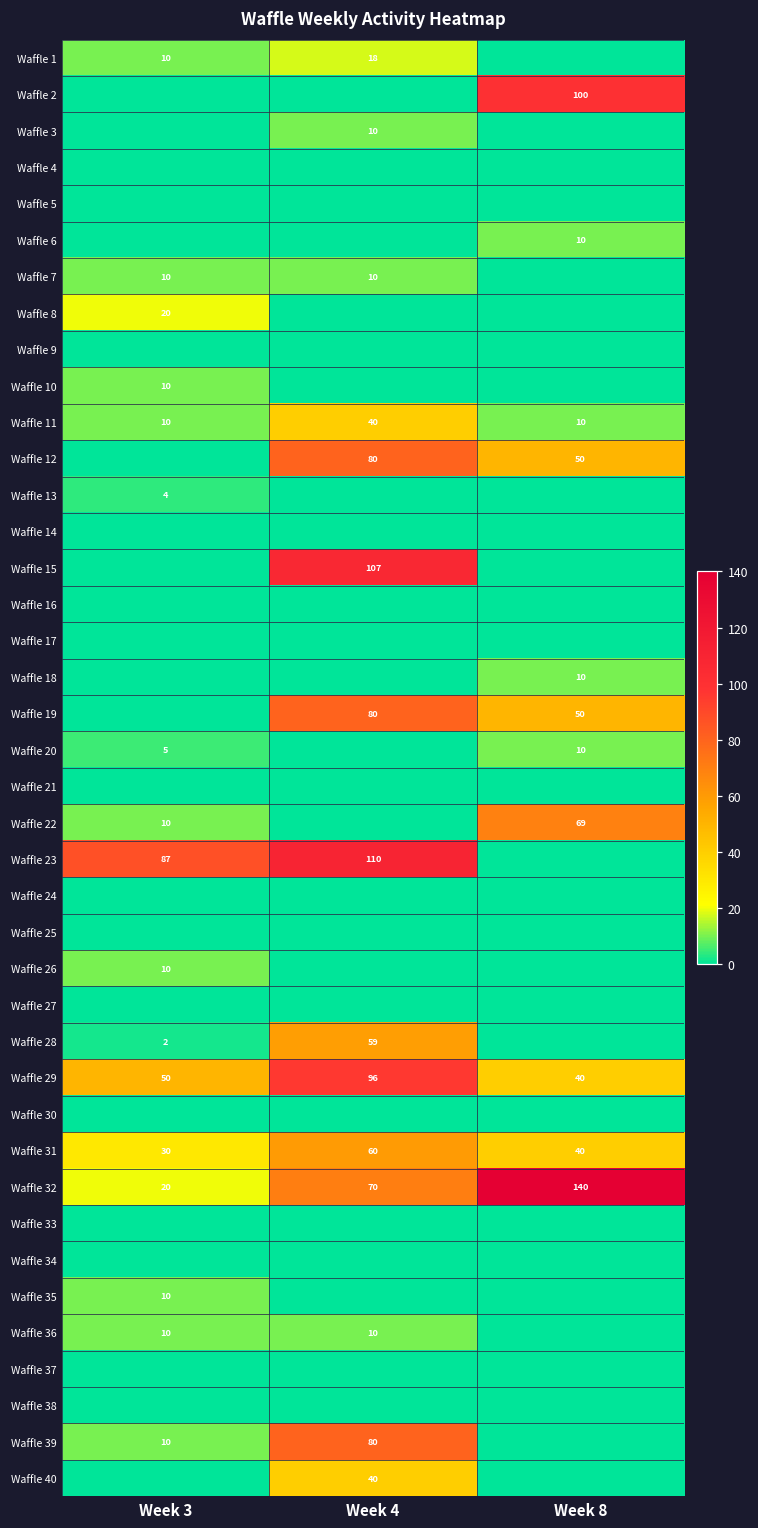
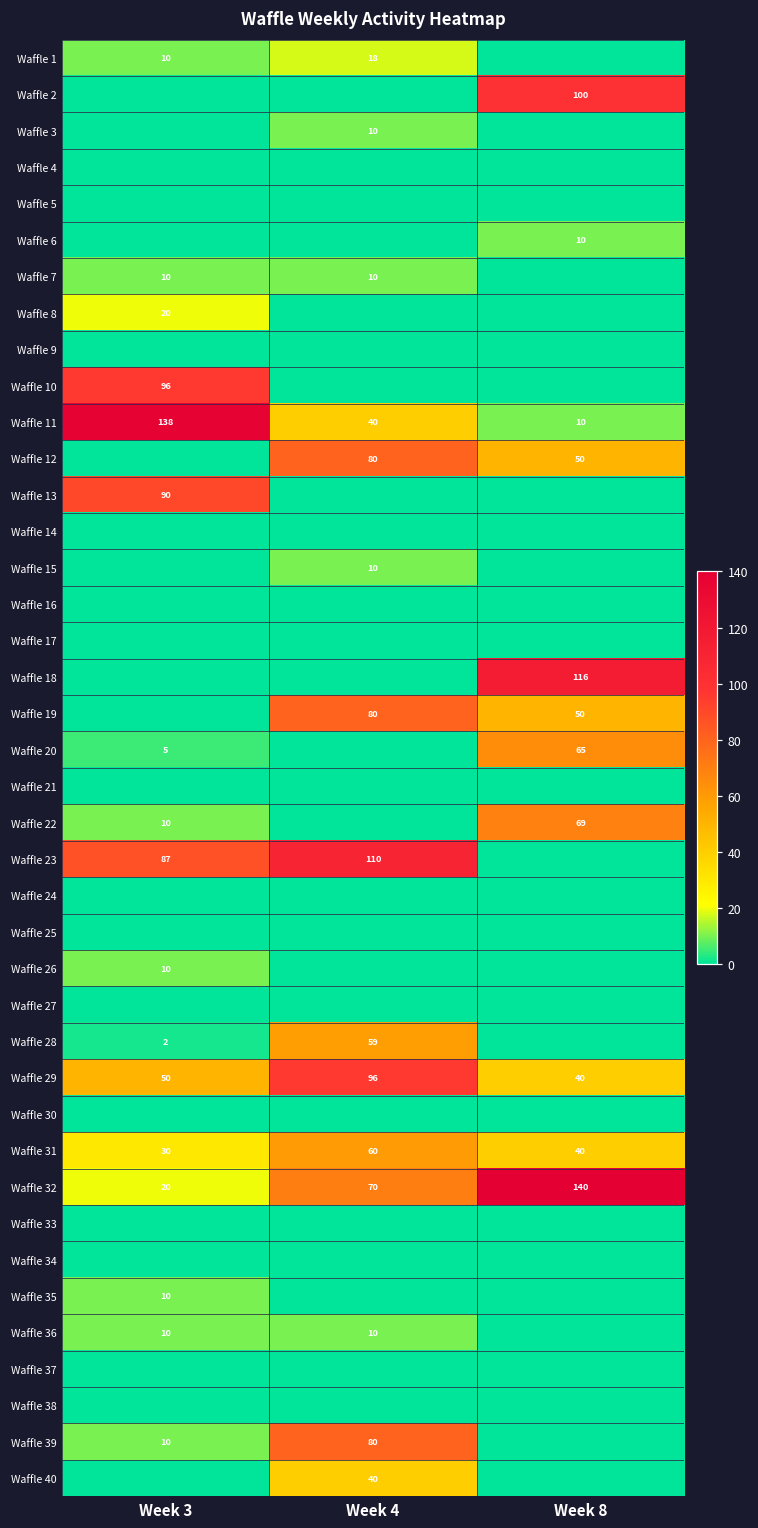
  {
    "Waffle 1": {
      "Week 3": 10,
      "Week 4": 18
    },
    "Waffle 2": {
      "Week 8": 100
    },
    "Waffle 3": {
      "Week 4": 10
    },
    "Waffle 6": {
      "Week 8": 10
    },
    "Waffle 7": {
      "Week 3": 10,
      "Week 4": 10
    },
    "Waffle 8": {
      "Week 3": 20
    },
    "Waffle 10": {
-     "Week 3": 10
+     "Week 3": 96
    },
    "Waffle 11": {
-     "Week 3": 10,
+     "Week 3": 138,
      "Week 4": 40,
      "Week 8": 10
    },
    "Waffle 12": {
      "Week 4": 80,
      "Week 8": 50
    },
    "Waffle 13": {
-     "Week 3": 4
+     "Week 3": 90
    },
    "Waffle 15": {
-     "Week 4": 107
+     "Week 4": 10
    },
    "Waffle 18": {
-     "Week 8": 10
+     "Week 8": 116
    },
    "Waffle 19": {
      "Week 4": 80,
      "Week 8": 50
    },
    "Waffle 20": {
      "Week 3": 5,
-     "Week 8": 10
+     "Week 8": 65
    },
    "Waffle 22": {
      "Week 3": 10,
      "Week 8": 69
    },
    "Waffle 23": {
      "Week 3": 87,
      "Week 4": 110
    },
    "Waffle 26": {
      "Week 3": 10
    },
    "Waffle 28": {
      "Week 3": 2,
      "Week 4": 59
    },
    "Waffle 29": {
      "Week 3": 50,
      "Week 4": 96,
      "Week 8": 40
    },
    "Waffle 31": {
      "Week 3": 30,
      "Week 4": 60,
      "Week 8": 40
    },
    "Waffle 32": {
      "Week 3": 20,
      "Week 4": 70,
      "Week 8": 140
    },
    "Waffle 35": {
      "Week 3": 10
    },
    "Waffle 36": {
      "Week 3": 10,
      "Week 4": 10
    },
    "Waffle 39": {
      "Week 3": 10,
      "Week 4": 80
    },
    "Waffle 40": {
      "Week 4": 40
    }
  }
